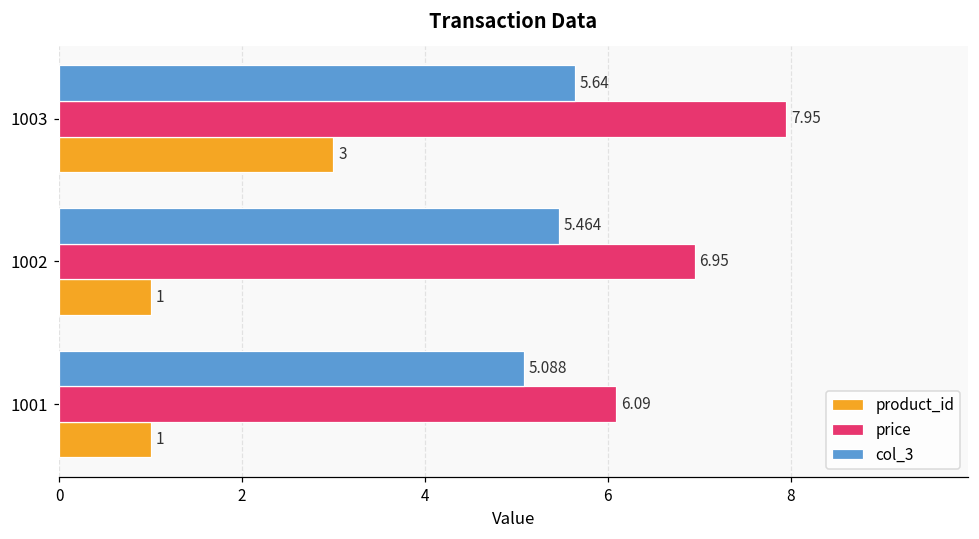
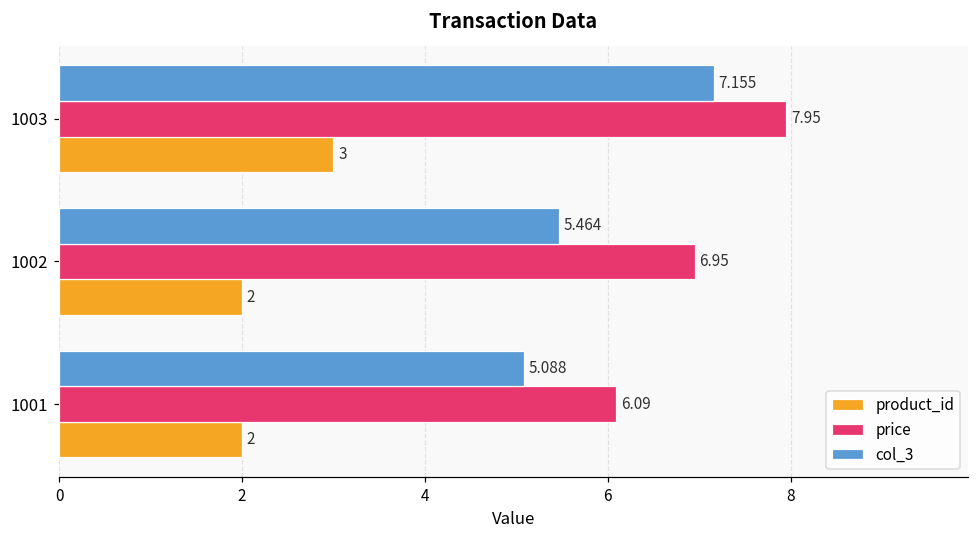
  {
    "product_id": {
      "1003": 3,
-     "1002": 1,
-     "1001": 1
+     "1002": 2,
+     "1001": 2
    },
    "price": {
      "1003": 7.95,
      "1002": 6.95,
      "1001": 6.09
    },
    "col_3": {
-     "1003": 5.64,
+     "1003": 7.155,
      "1002": 5.464,
      "1001": 5.088
    }
  }
